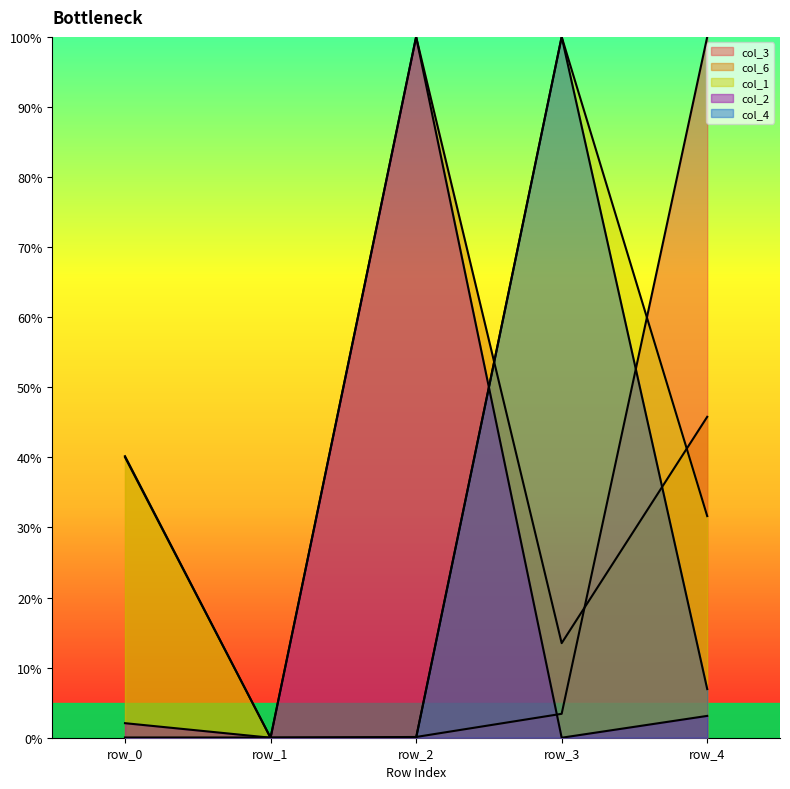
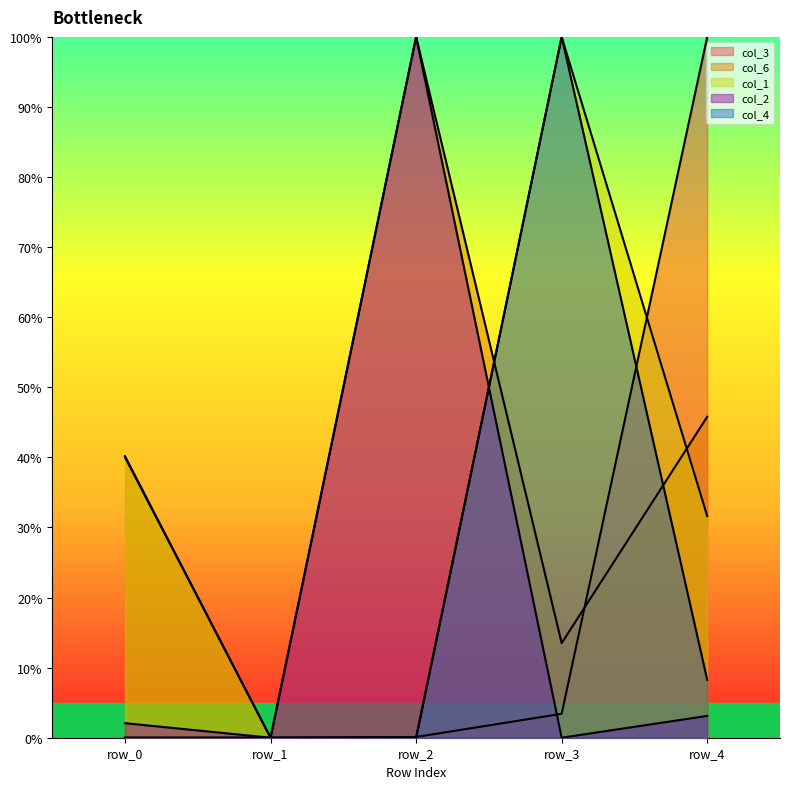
  {
    "col_4": {
-     "row_4": "7%"
+     "row_4": "8%"
    }
  }
